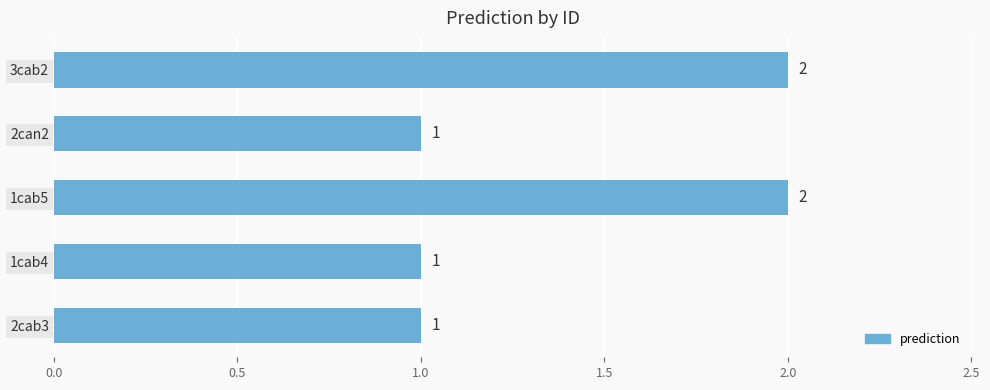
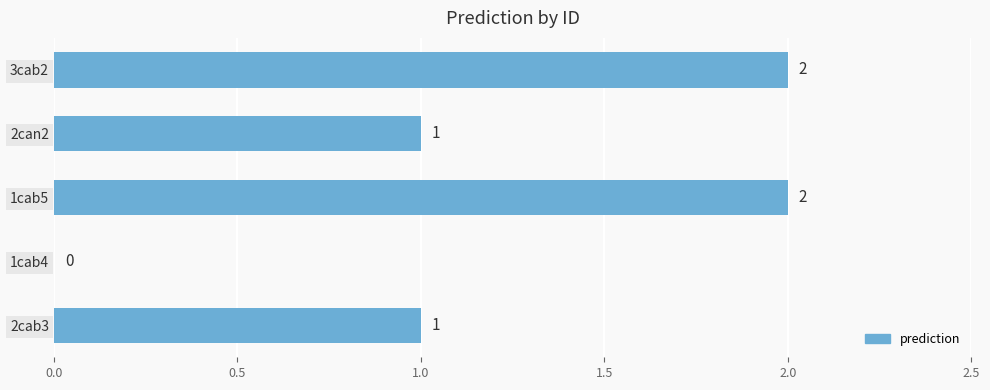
  {
    "3cab2": 2,
    "2can2": 1,
    "1cab5": 2,
-   "1cab4": 1,
+   "1cab4": 0,
    "2cab3": 1
  }
